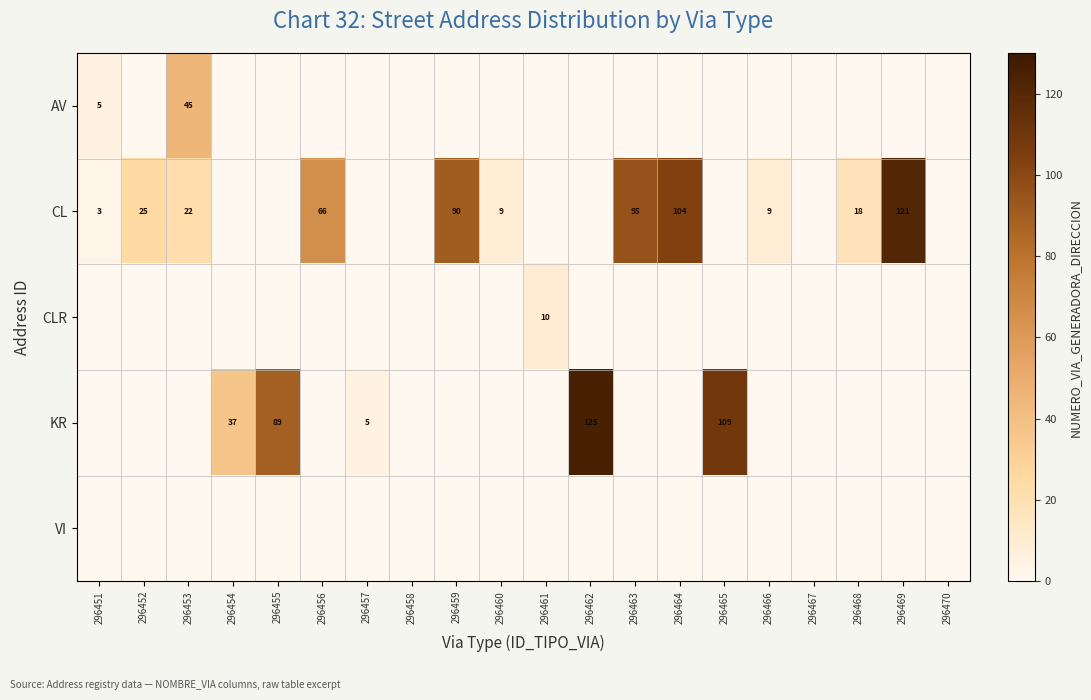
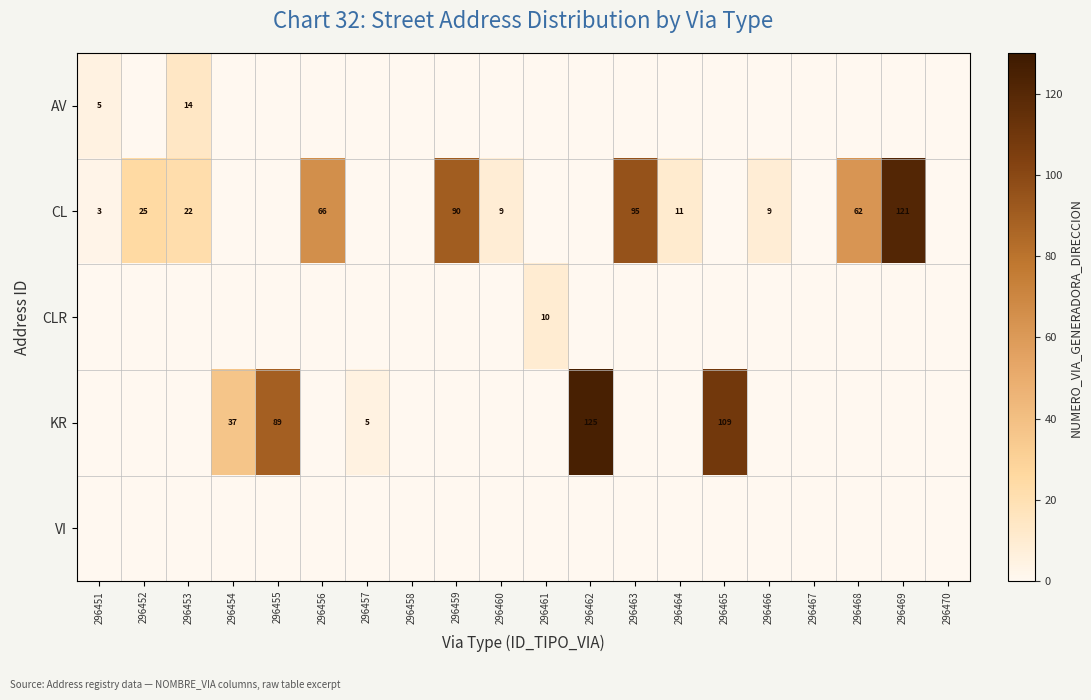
  {
    "AV": {
      "296451": 5,
-     "296453": 45
+     "296453": 14
    },
    "CL": {
      "296451": 3,
      "296452": 25,
      "296453": 22,
      "296456": 66,
      "296459": 90,
      "296460": 9,
      "296463": 95,
-     "296464": 104,
+     "296464": 11,
      "296466": 9,
-     "296468": 18,
+     "296468": 62,
      "296469": 121
    },
    "CLR": {
      "296461": 10
    },
    "KR": {
      "296454": 37,
      "296455": 89,
      "296457": 5,
      "296465": 109
    }
  }
